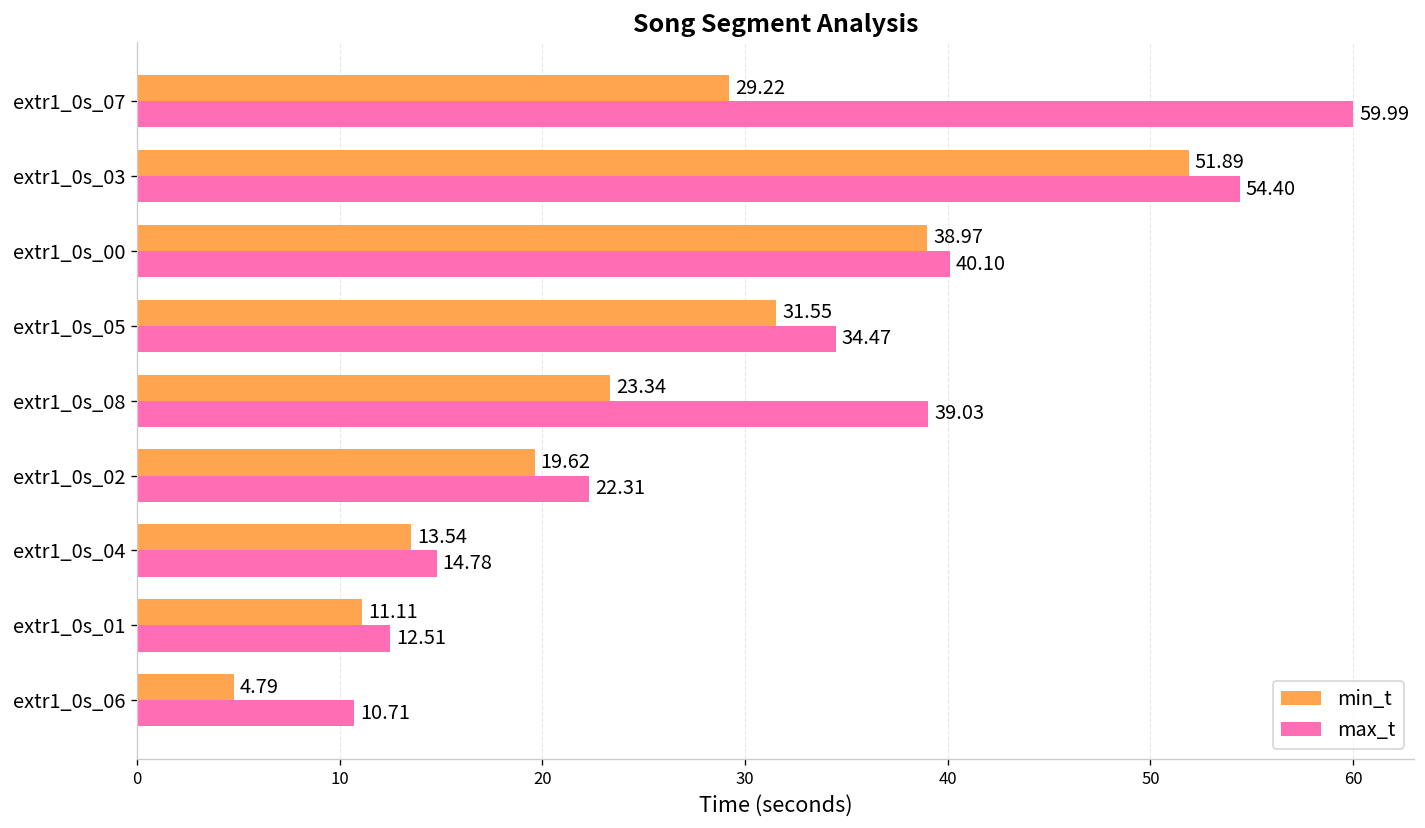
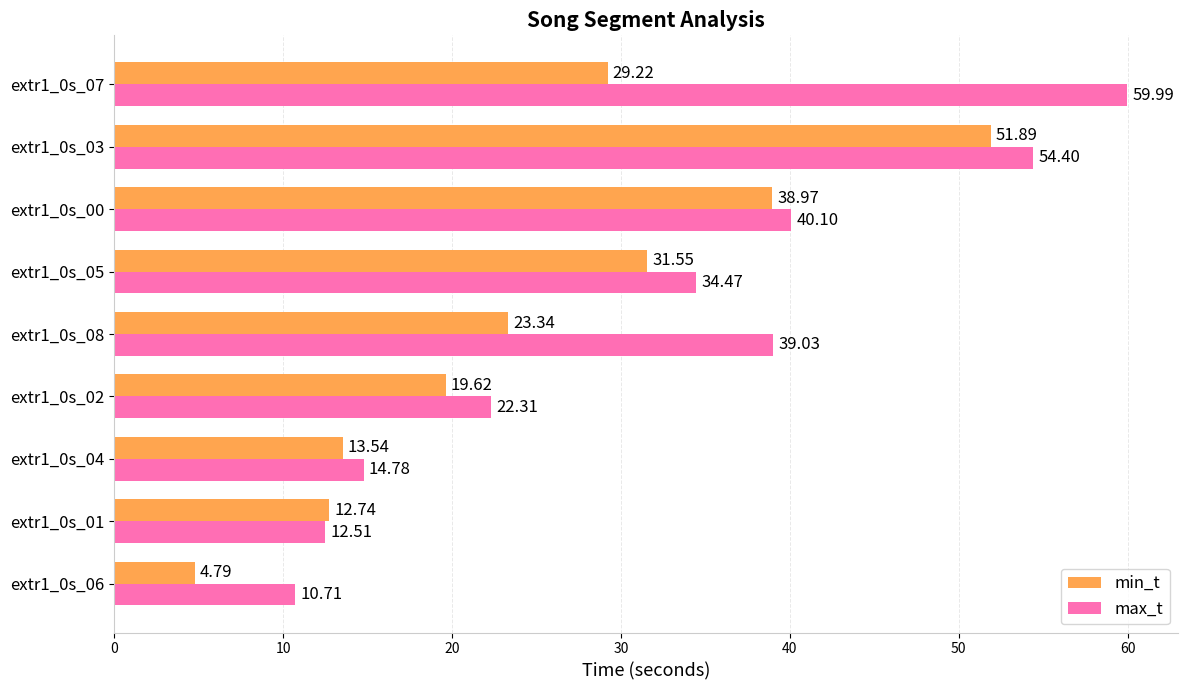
  {
    "min_t": {
      "extr1_0s_07": 29.22,
      "extr1_0s_03": 51.89,
      "extr1_0s_00": 38.97,
      "extr1_0s_05": 31.55,
      "extr1_0s_08": 23.34,
      "extr1_0s_02": 19.62,
      "extr1_0s_04": 13.54,
-     "extr1_0s_01": 11.11,
+     "extr1_0s_01": 12.74,
      "extr1_0s_06": 4.79
    },
    "max_t": {
      "extr1_0s_07": 59.99,
      "extr1_0s_03": 54.40,
      "extr1_0s_00": 40.10,
      "extr1_0s_05": 34.47,
      "extr1_0s_08": 39.03,
      "extr1_0s_02": 22.31,
      "extr1_0s_04": 14.78,
      "extr1_0s_01": 12.51,
      "extr1_0s_06": 10.71
    }
  }
